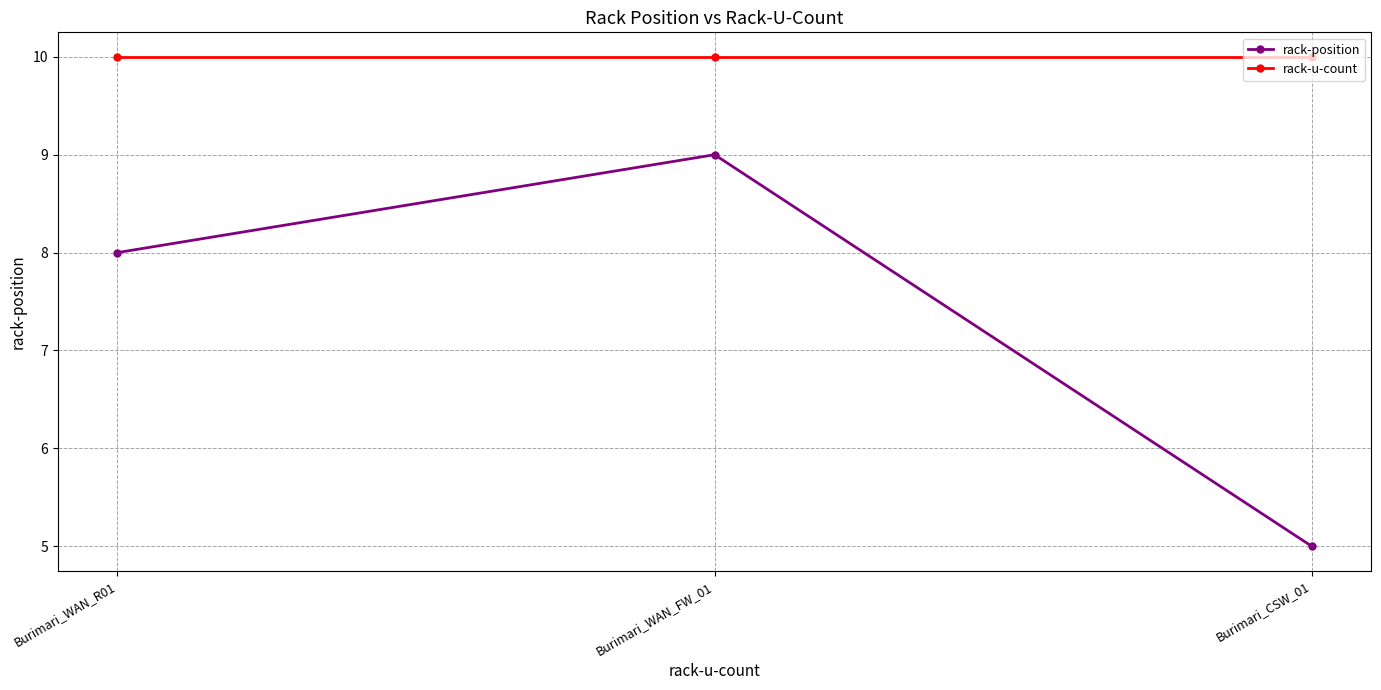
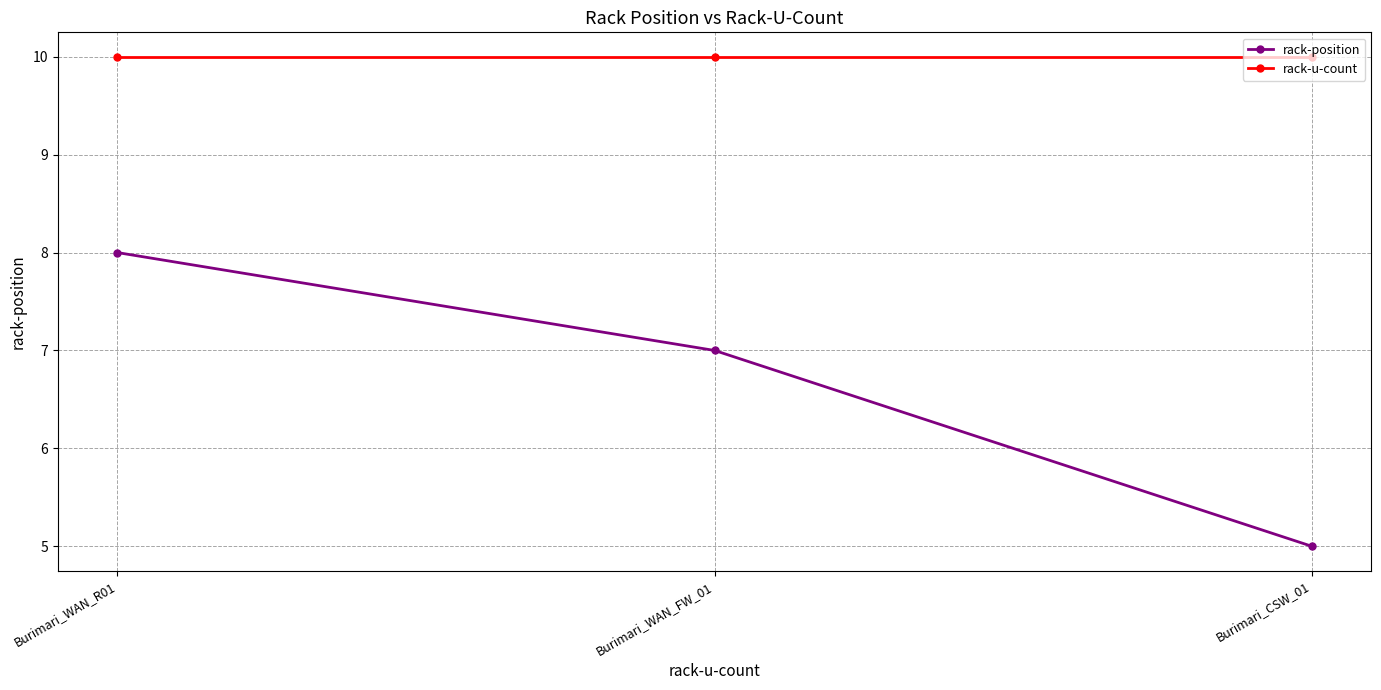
  {
    "rack-position": {
      "Burimari_WAN_R01": 8,
-     "Burimari_WAN_FW_01": 9,
+     "Burimari_WAN_FW_01": 7,
      "Burimari_CSW_01": 5
    },
    "rack-u-count": {
      "Burimari_WAN_R01": 10,
      "Burimari_WAN_FW_01": 10
    }
  }
